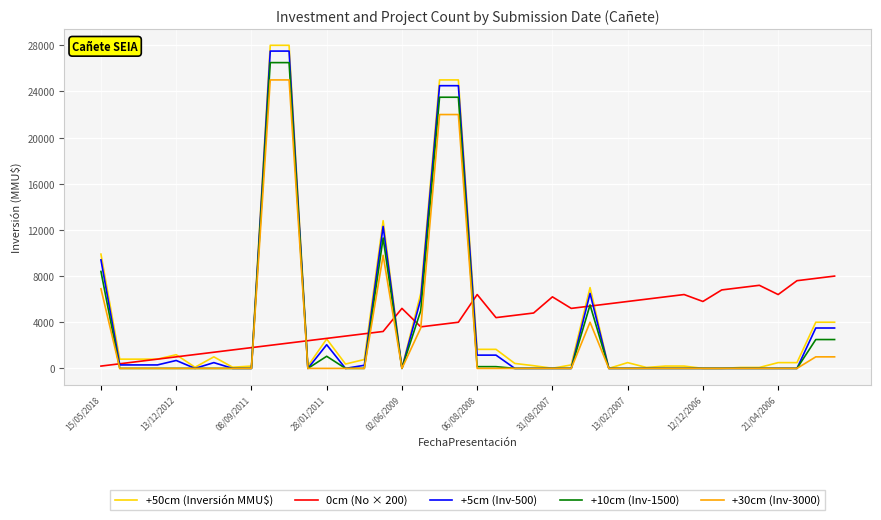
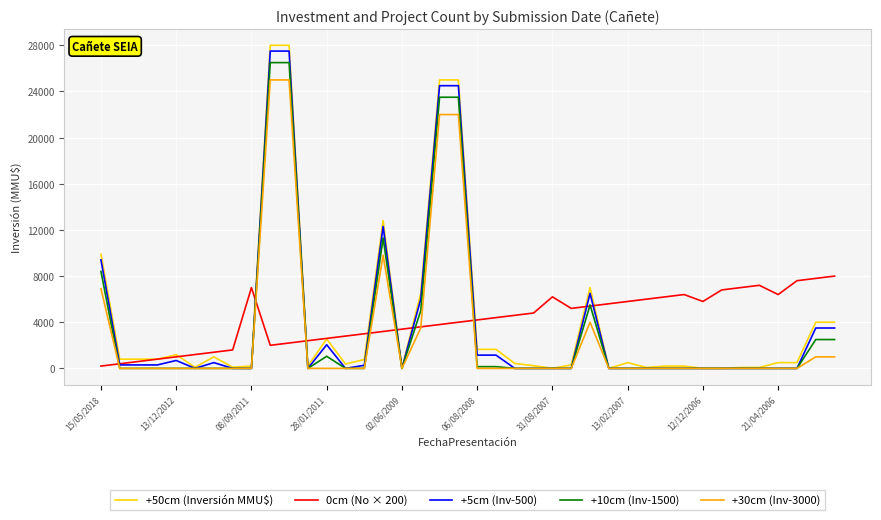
  {
    "0cm (No × 200)": {
      "15/05/2018": 200,
-     "08/09/2011": 1800,
-     "02/06/2009": 5200,
-     "06/08/2008": 6400,
+     "08/09/2011": 7000,
+     "02/06/2009": 3400,
+     "06/08/2008": 4200,
      "31/08/2007": 6200,
      "13/02/2007": 5800,
      "12/12/2006": 5800,
      "21/04/2006": 6400
    },
    "+5cm (Inv-500)": {
      "15/05/2018": 9400,
      "13/12/2012": 700,
      "28/01/2011": 2100,
      "06/08/2008": 1200
    },
    "+10cm (Inv-1500)": {
      "15/05/2018": 8400,
      "28/01/2011": 1100
    }
  }
